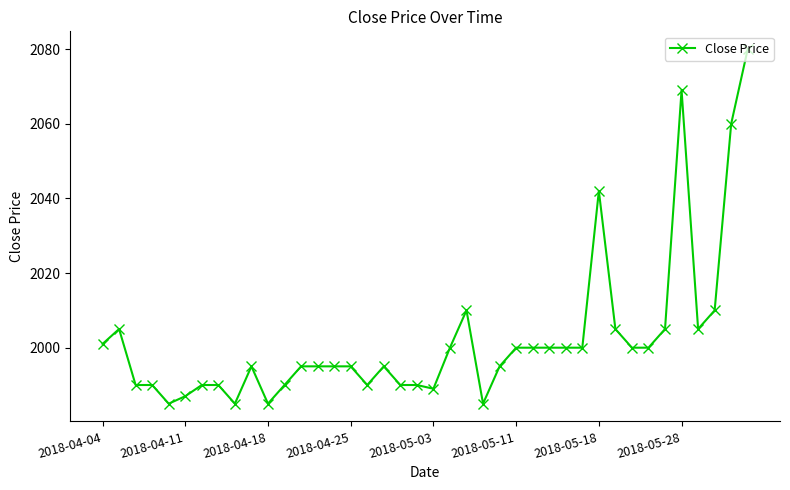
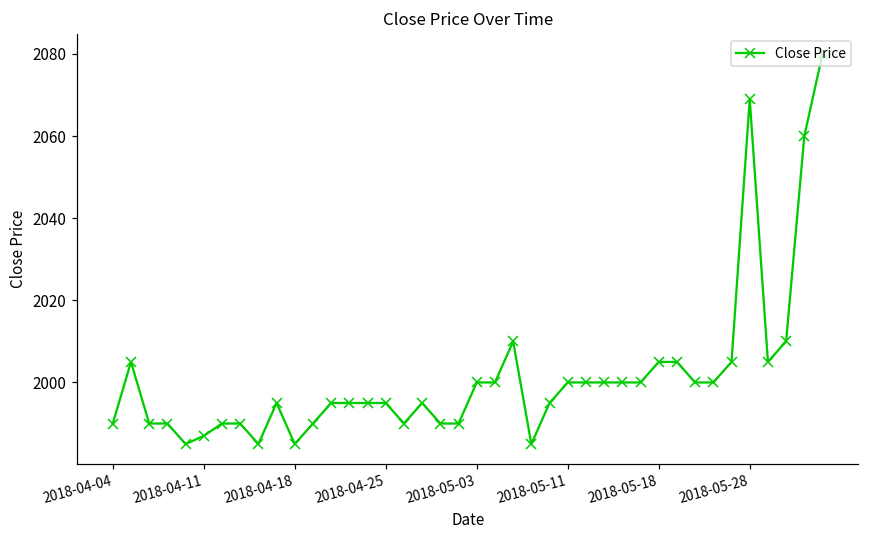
  {
-   "2018-04-04": 2001,
+   "2018-04-04": 1990,
    "2018-04-11": 1987,
    "2018-04-18": 1985,
    "2018-04-25": 1995,
-   "2018-05-03": 1989,
+   "2018-05-03": 2000,
    "2018-05-11": 2000,
-   "2018-05-18": 2042,
+   "2018-05-18": 2005,
    "2018-05-28": 2069
  }
